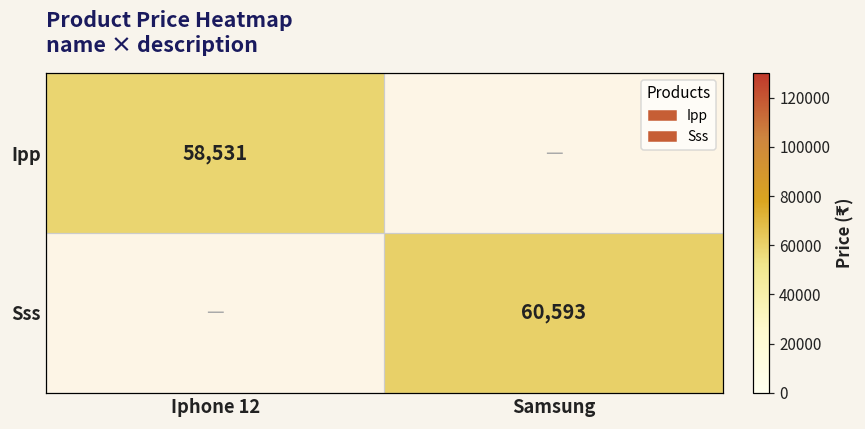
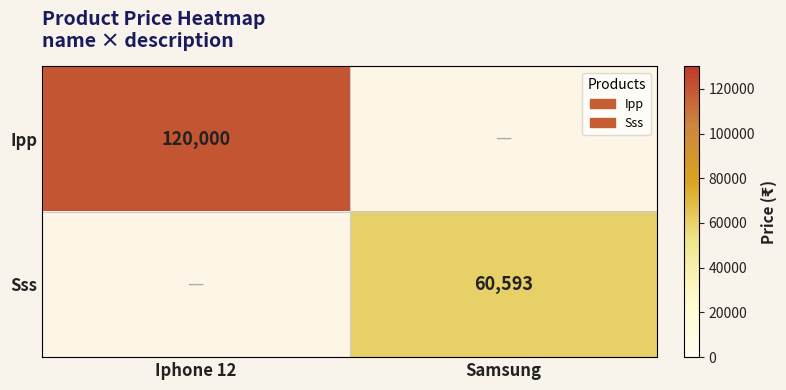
  {
    "Ipp": {
-     "Iphone 12": "58,531"
+     "Iphone 12": "120,000"
    },
    "Sss": {
      "Samsung": "60,593"
    }
  }
